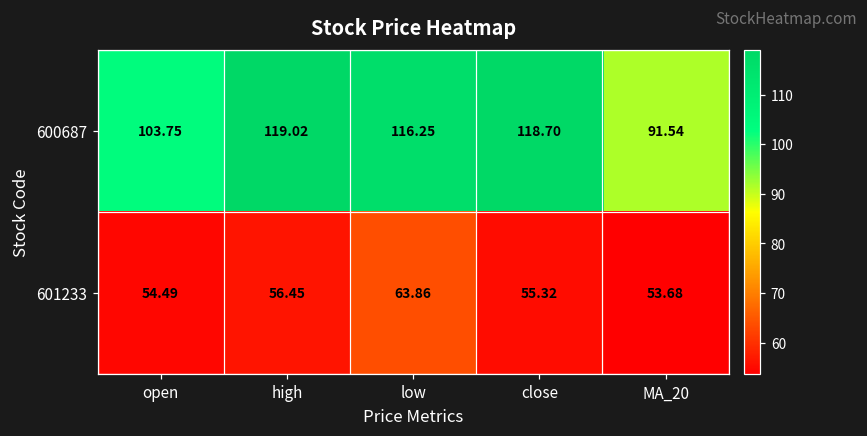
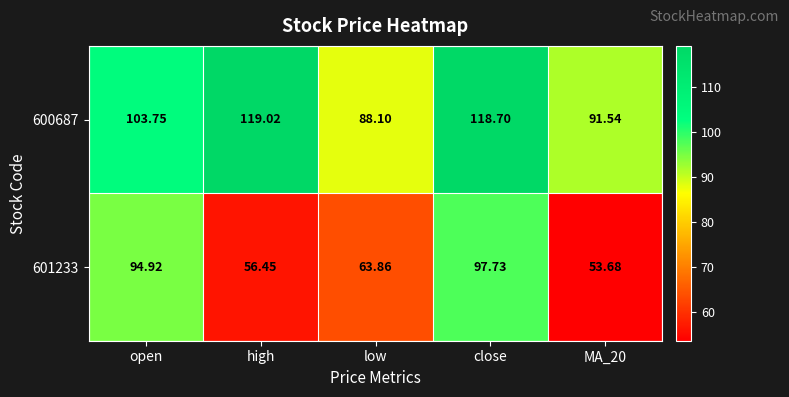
  {
    "600687": {
      "open": 103.75,
      "high": 119.02,
-     "low": 116.25,
+     "low": 88.10,
      "close": 118.70,
      "MA_20": 91.54
    },
    "601233": {
-     "open": 54.49,
+     "open": 94.92,
      "high": 56.45,
      "low": 63.86,
-     "close": 55.32,
+     "close": 97.73,
      "MA_20": 53.68
    }
  }
